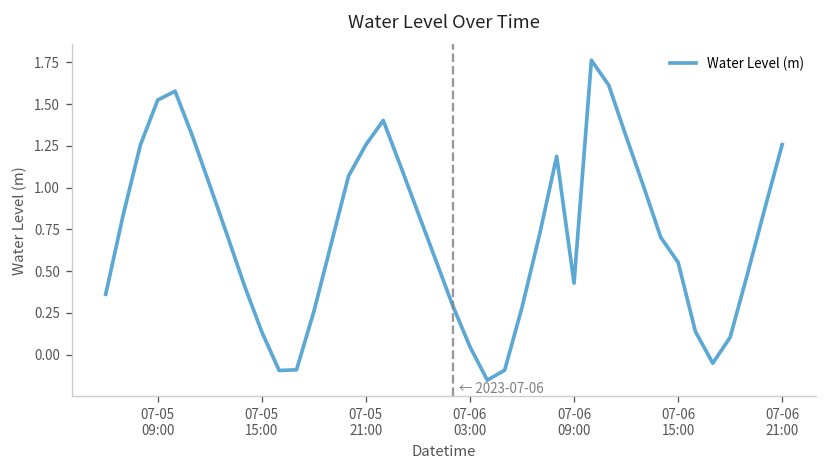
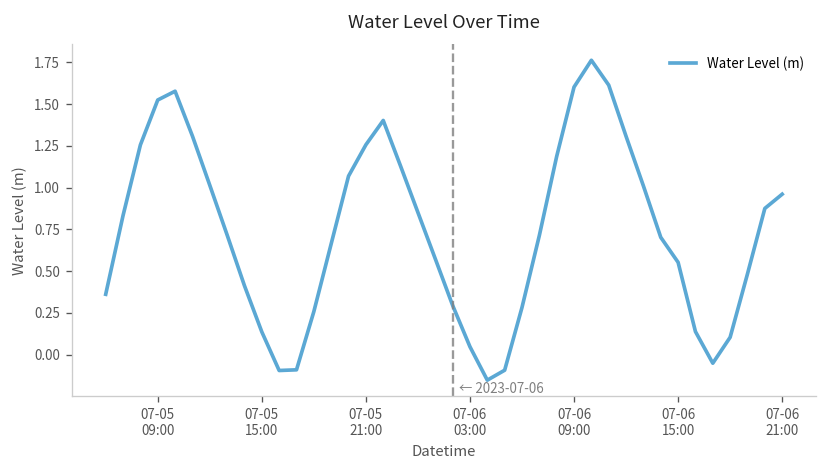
  {
    "07-05 09:00": 1.52,
    "07-05 15:00": 0.14,
    "07-05 21:00": 1.26,
    "07-06 03:00": 0.05,
-   "07-06 09:00": 0.43,
+   "07-06 09:00": 1.60,
    "07-06 15:00": 0.55,
-   "07-06 21:00": 1.26
+   "07-06 21:00": 0.96
  }
